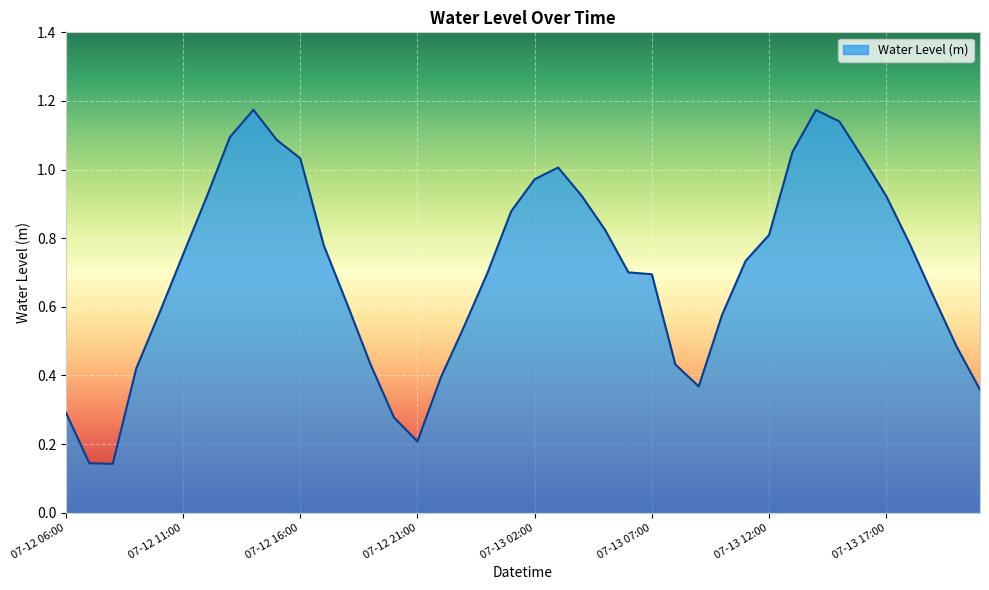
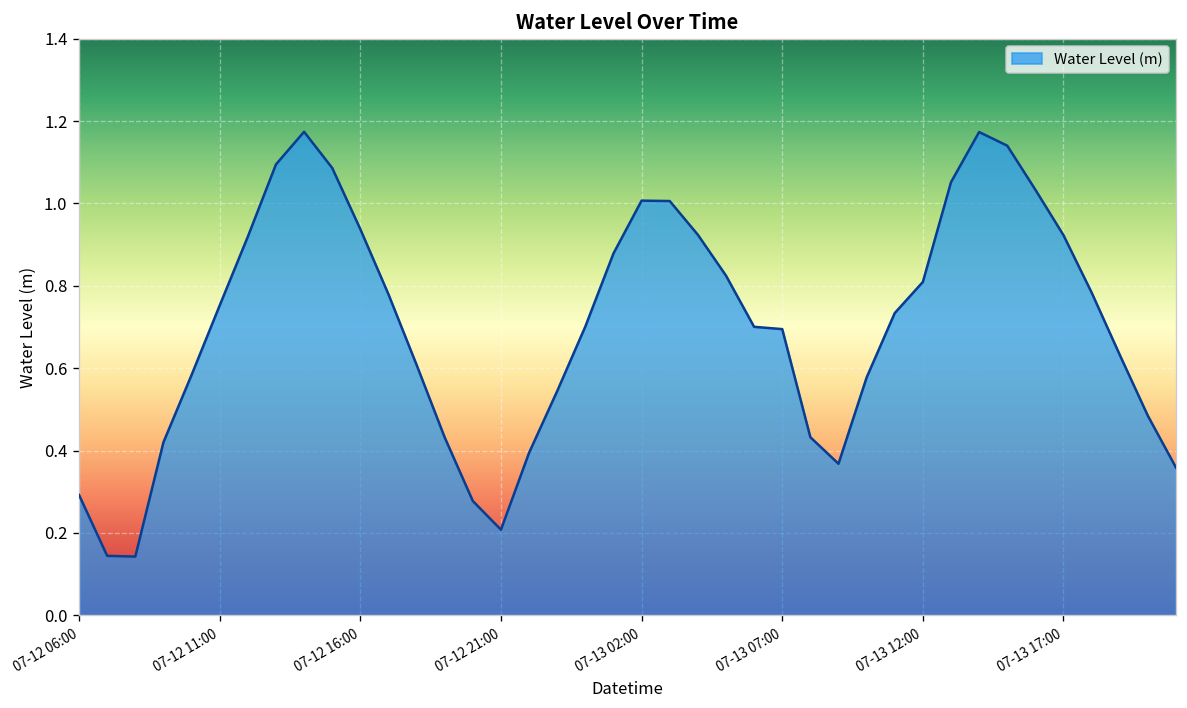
  {
    "07-12 06:00": 0.29,
    "07-12 11:00": 0.75,
-   "07-12 16:00": 1.03,
+   "07-12 16:00": 0.94,
    "07-12 21:00": 0.21,
-   "07-13 02:00": 0.97,
+   "07-13 02:00": 1.01,
    "07-13 07:00": 0.69,
    "07-13 12:00": 0.81,
    "07-13 17:00": 0.92
  }
